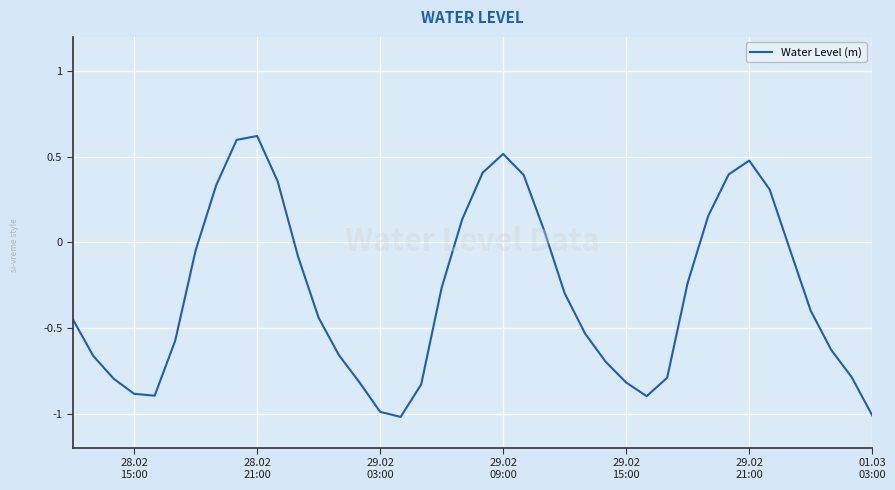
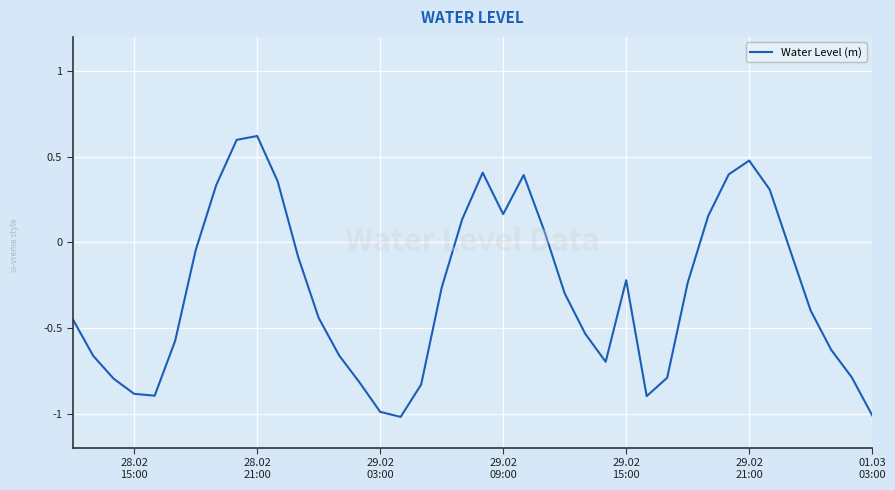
  {
    "28.02 15:00": -0.88,
    "28.02 21:00": 0.62,
    "29.02 03:00": -0.99,
-   "29.02 09:00": 0.52,
-   "29.02 15:00": -0.82,
+   "29.02 09:00": 0.17,
+   "29.02 15:00": -0.22,
    "29.02 21:00": 0.48,
    "01.03 03:00": -1.01
  }
